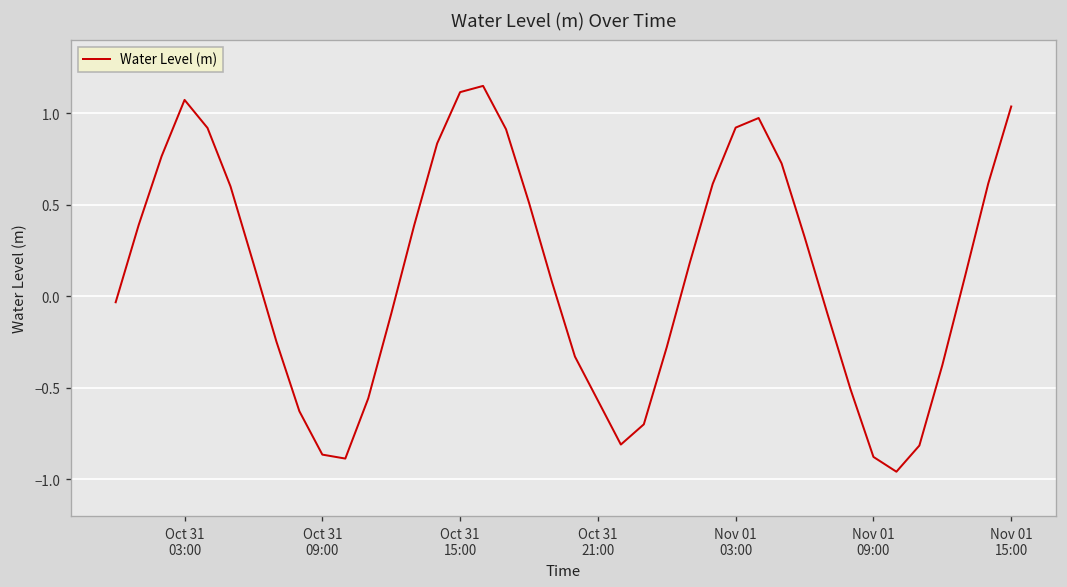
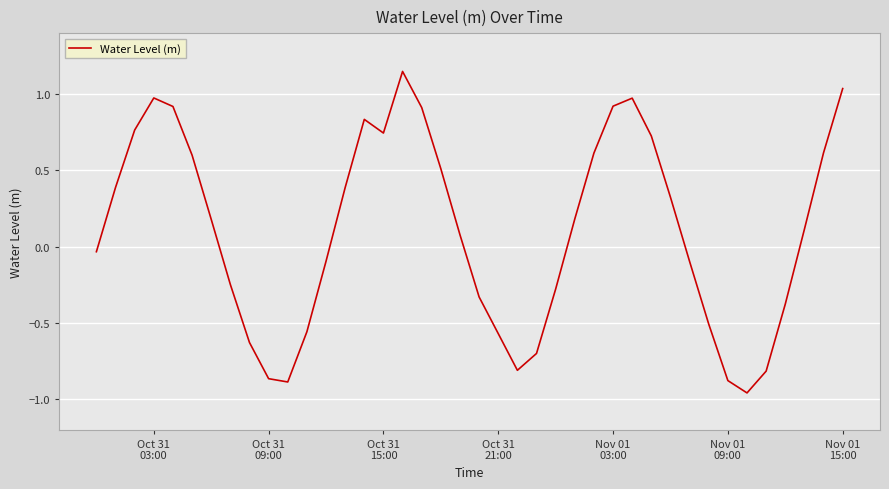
  {
-   "Oct 31 03:00": 1.07,
+   "Oct 31 03:00": 0.97,
    "Oct 31 09:00": -0.86,
-   "Oct 31 15:00": 1.11,
+   "Oct 31 15:00": 0.75,
    "Oct 31 21:00": -0.57,
    "Nov 01 03:00": 0.92,
    "Nov 01 09:00": -0.88,
    "Nov 01 15:00": 1.04
  }
